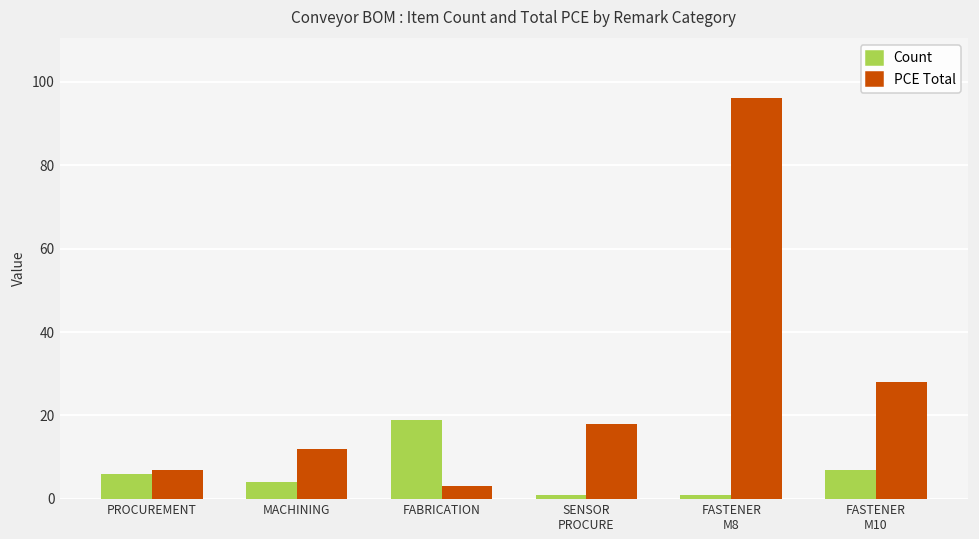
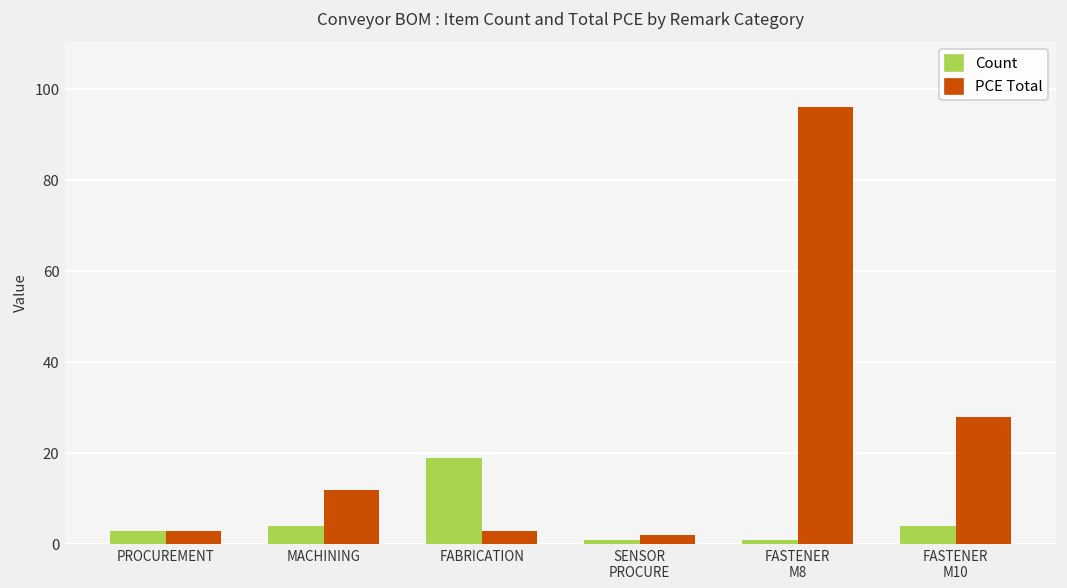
  {
    "Count": {
-     "PROCUREMENT": 6,
+     "PROCUREMENT": 3,
      "MACHINING": 4,
      "FABRICATION": 19,
      "SENSOR PROCURE": 1,
      "FASTENER M8": 1,
-     "FASTENER M10": 7
+     "FASTENER M10": 4
    },
    "PCE Total": {
-     "PROCUREMENT": 7,
+     "PROCUREMENT": 3,
      "MACHINING": 12,
      "FABRICATION": 3,
-     "SENSOR PROCURE": 18,
+     "SENSOR PROCURE": 2,
      "FASTENER M8": 96,
      "FASTENER M10": 28
    }
  }
